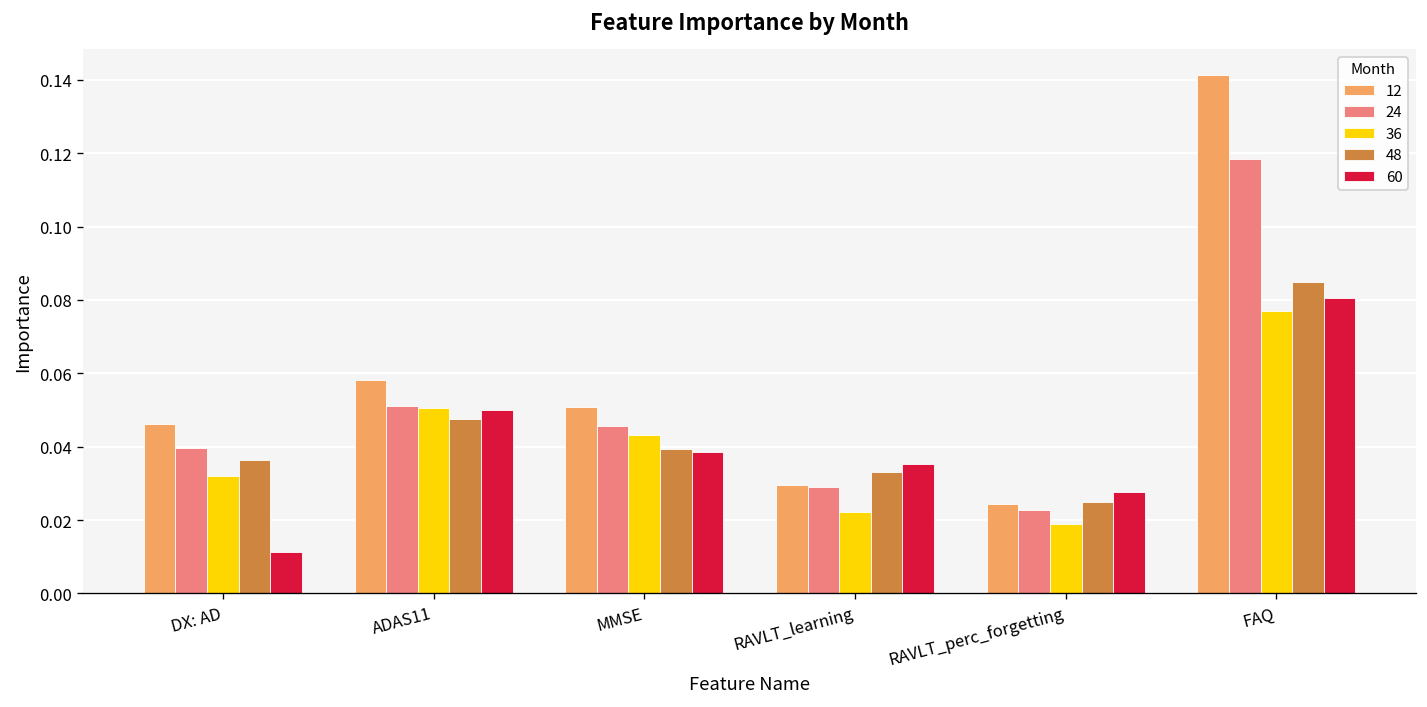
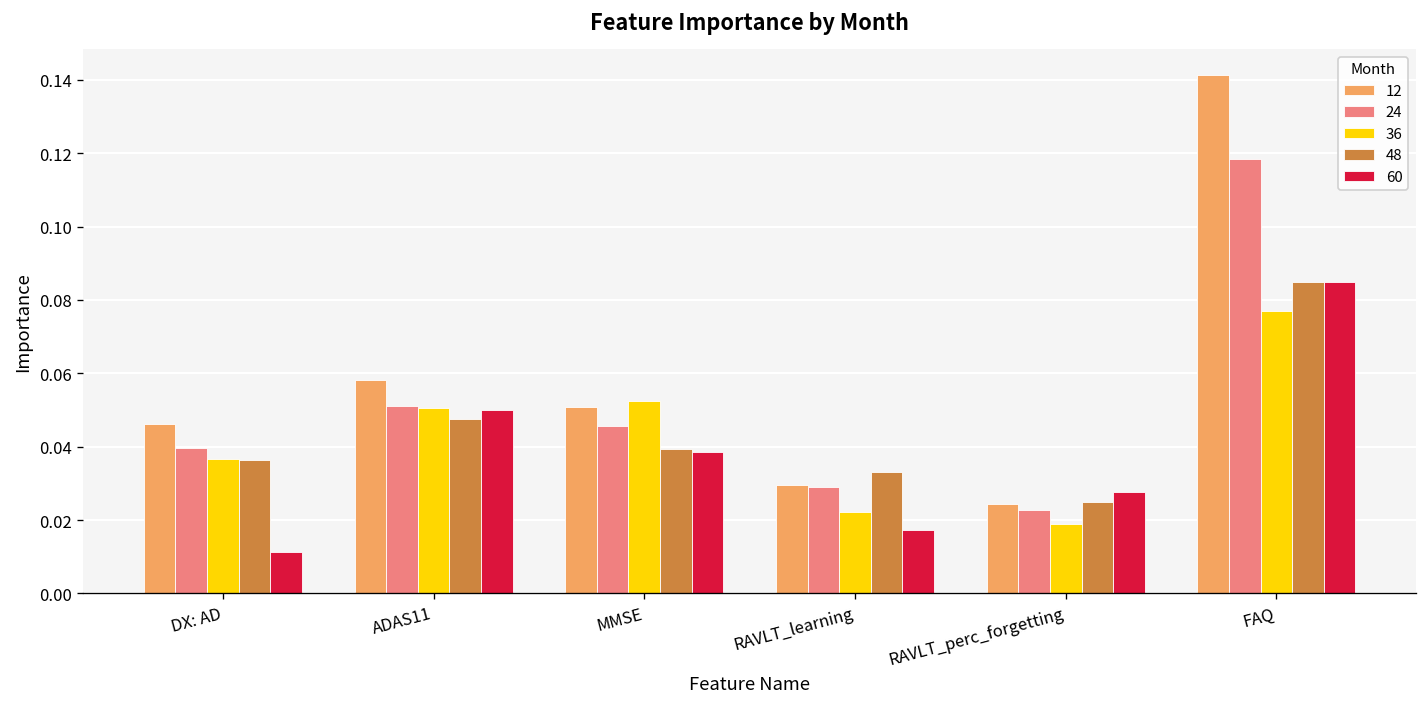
  {
    "36": {
-     "DX: AD": 0.032,
+     "DX: AD": 0.037,
      "ADAS11": 0.051,
-     "MMSE": 0.043,
+     "MMSE": 0.052,
      "RAVLT_learning": 0.022,
      "RAVLT_perc_forgetting": 0.019,
      "FAQ": 0.077
    },
    "60": {
      "DX: AD": 0.011,
      "ADAS11": 0.050,
      "MMSE": 0.039,
-     "RAVLT_learning": 0.035,
+     "RAVLT_learning": 0.017,
      "RAVLT_perc_forgetting": 0.028,
-     "FAQ": 0.081
+     "FAQ": 0.085
    }
  }
